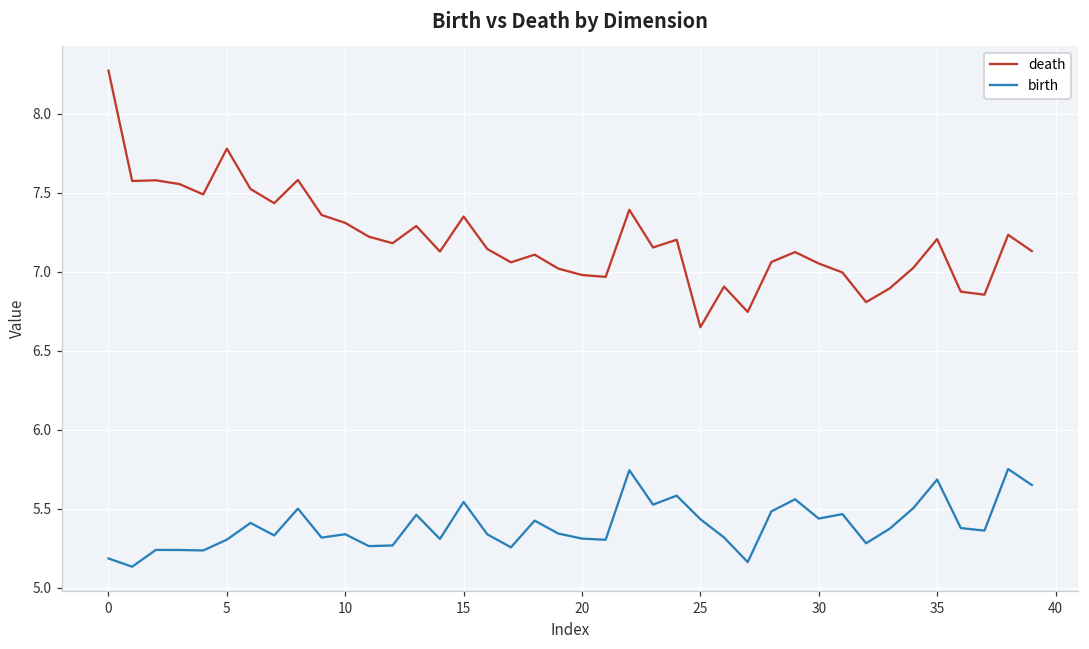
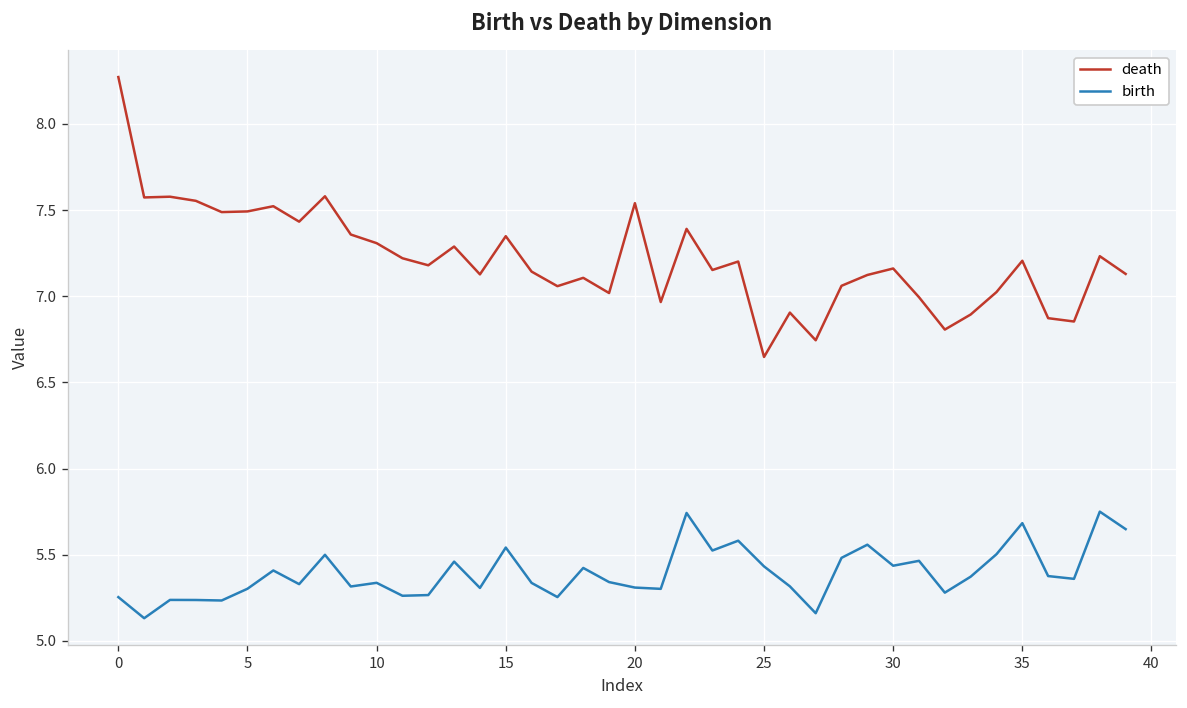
  {
    "death": {
      "0": 8.27,
-     "5": 7.78,
+     "5": 7.49,
      "10": 7.31,
      "15": 7.35,
-     "20": 6.98,
+     "20": 7.54,
      "25": 6.65,
-     "30": 7.05,
+     "30": 7.16,
      "35": 7.21
    },
    "birth": {
-     "0": 5.18,
+     "0": 5.25,
      "5": 5.30,
      "10": 5.34,
      "15": 5.54,
      "20": 5.31,
      "25": 5.43,
      "30": 5.44,
      "35": 5.68
    }
  }
